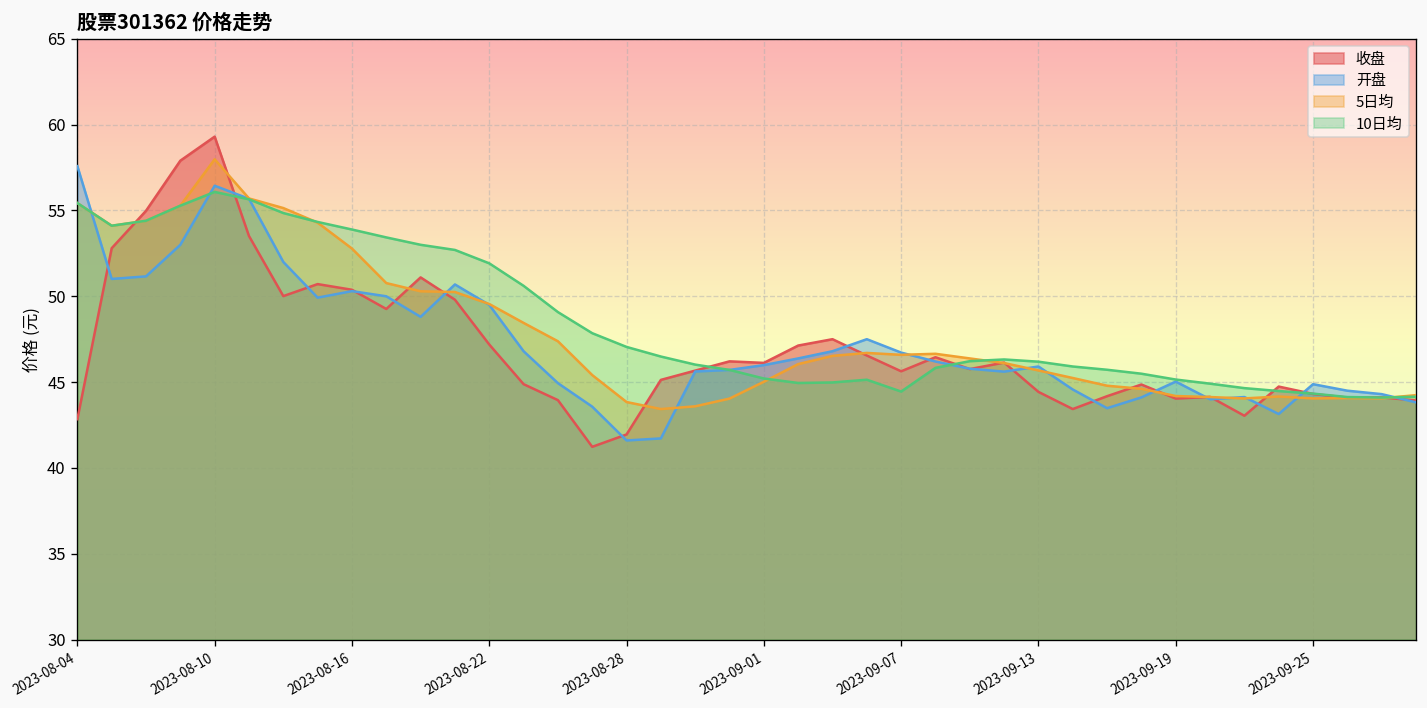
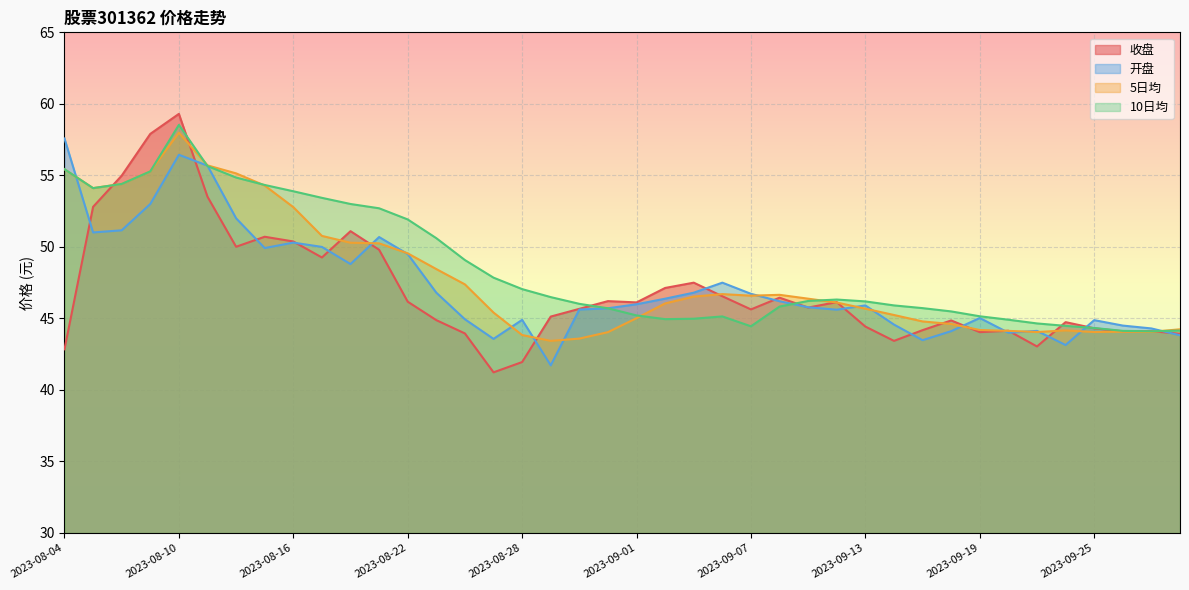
  {
    "收盘": {
      "2023-08-04": 42.8,
      "2023-08-10": 59.3,
-     "2023-08-22": 47.2,
+     "2023-08-22": 46.2,
      "2023-08-28": 42.0,
      "2023-09-07": 45.6,
      "2023-09-13": 44.4
    },
    "开盘": {
      "2023-08-04": 57.6,
      "2023-08-10": 56.4,
-     "2023-08-28": 41.6,
+     "2023-08-28": 44.9,
      "2023-09-13": 45.9,
      "2023-09-25": 44.9
    },
    "5日均": {
      "2023-08-10": 58.0,
      "2023-08-16": 52.8,
      "2023-08-28": 43.8,
      "2023-09-01": 45.0,
      "2023-09-13": 45.7,
      "2023-09-25": 44.1
    },
    "10日均": {
-     "2023-08-10": 56.1,
+     "2023-08-10": 58.5,
      "2023-08-16": 53.9,
      "2023-08-22": 51.9,
      "2023-08-28": 47.1,
      "2023-09-01": 45.2,
      "2023-09-07": 44.5,
      "2023-09-13": 46.2
    }
  }
